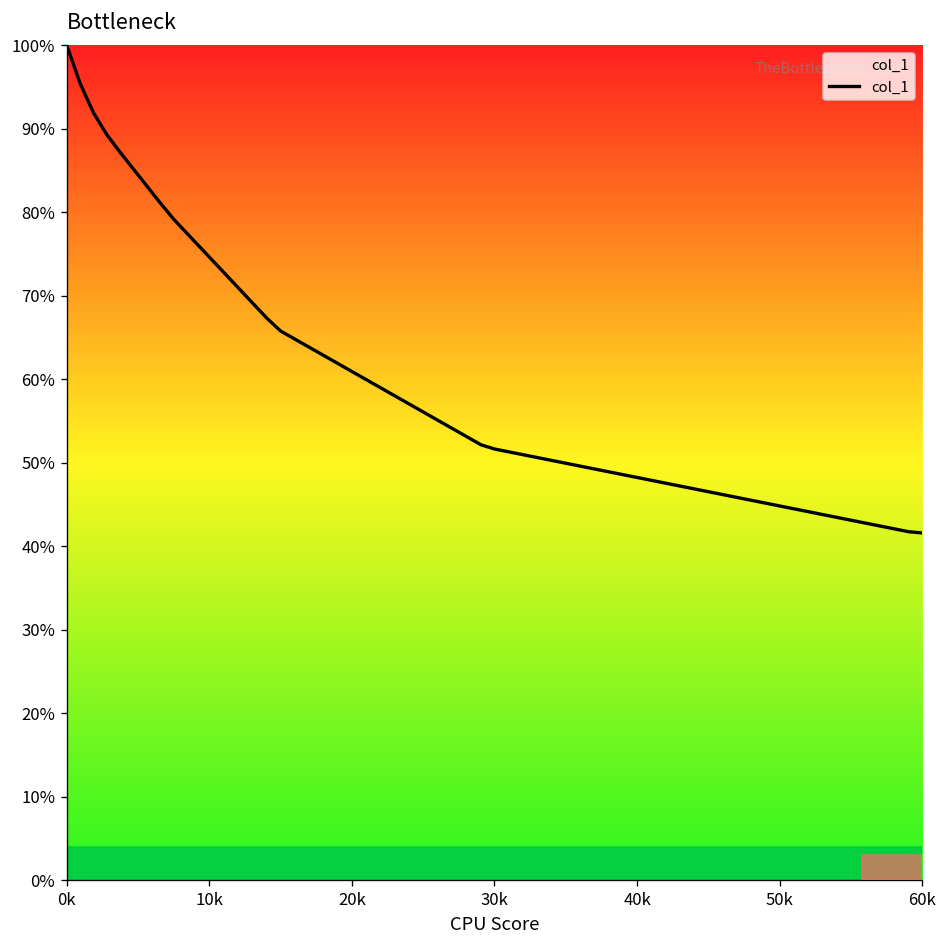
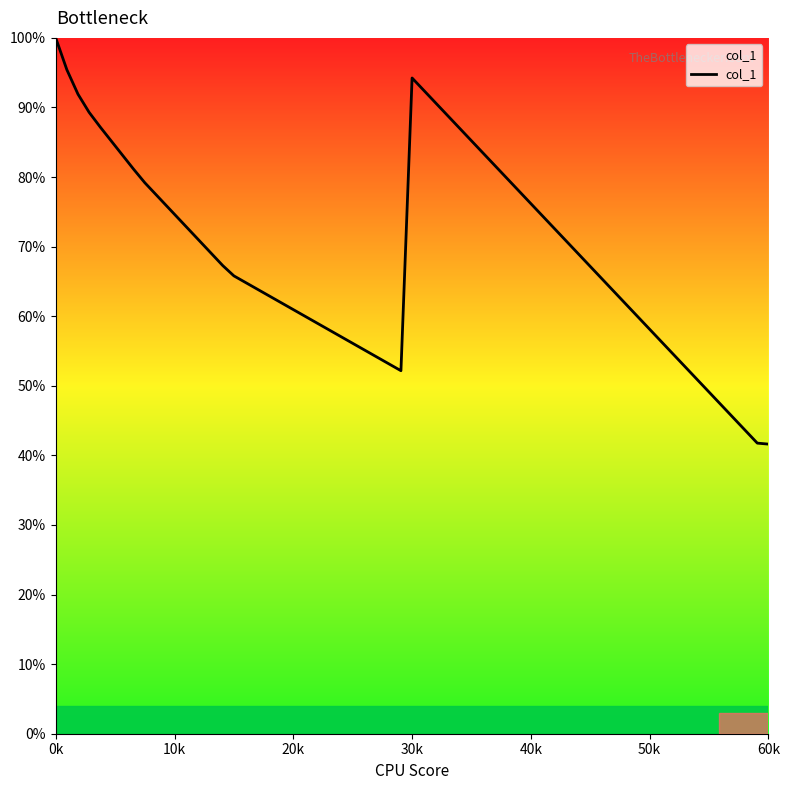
  {
    "0k": "100%",
-   "30k": "52%",
+   "30k": "94%",
    "60k": "42%"
  }
